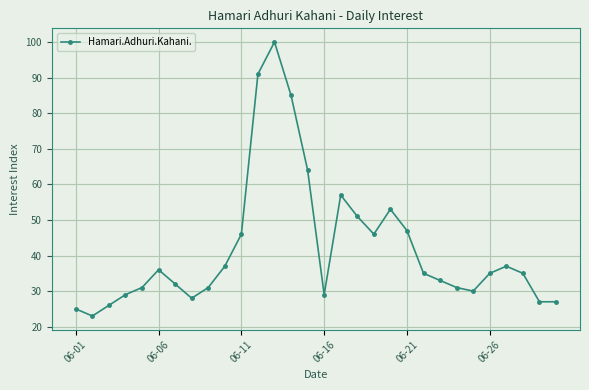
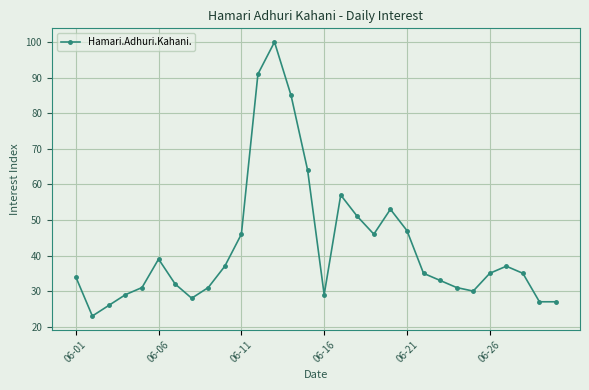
  {
-   "06-01": 25,
-   "06-06": 36,
+   "06-01": 34,
+   "06-06": 39,
    "06-11": 46,
    "06-16": 29,
    "06-21": 47,
    "06-26": 35
  }
